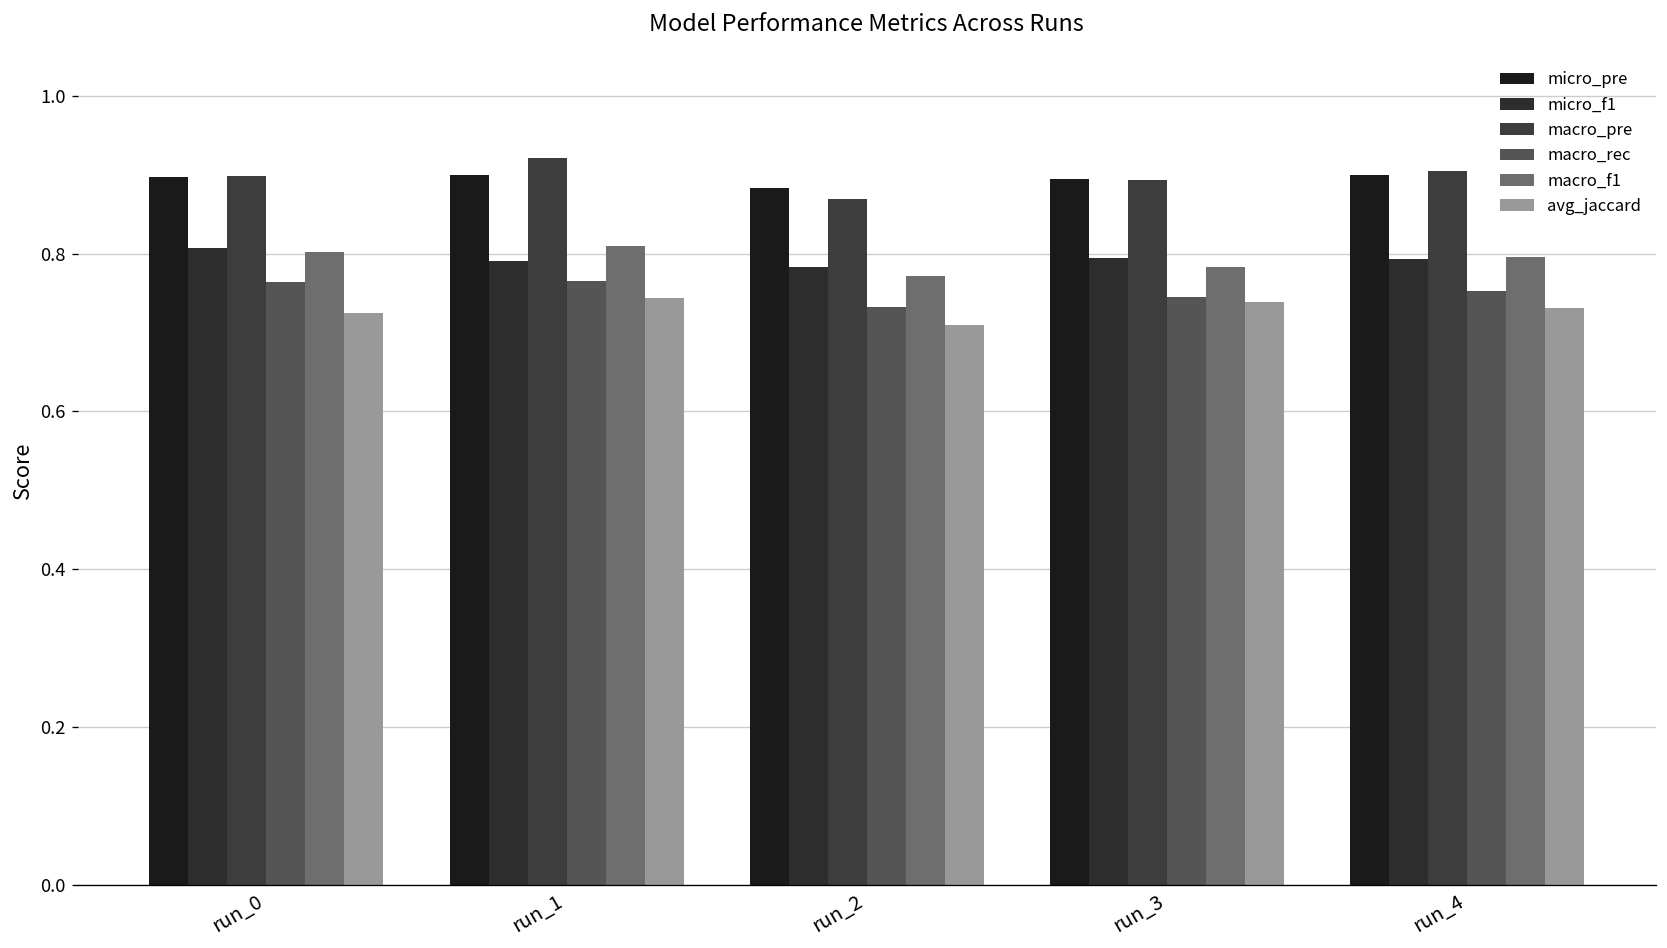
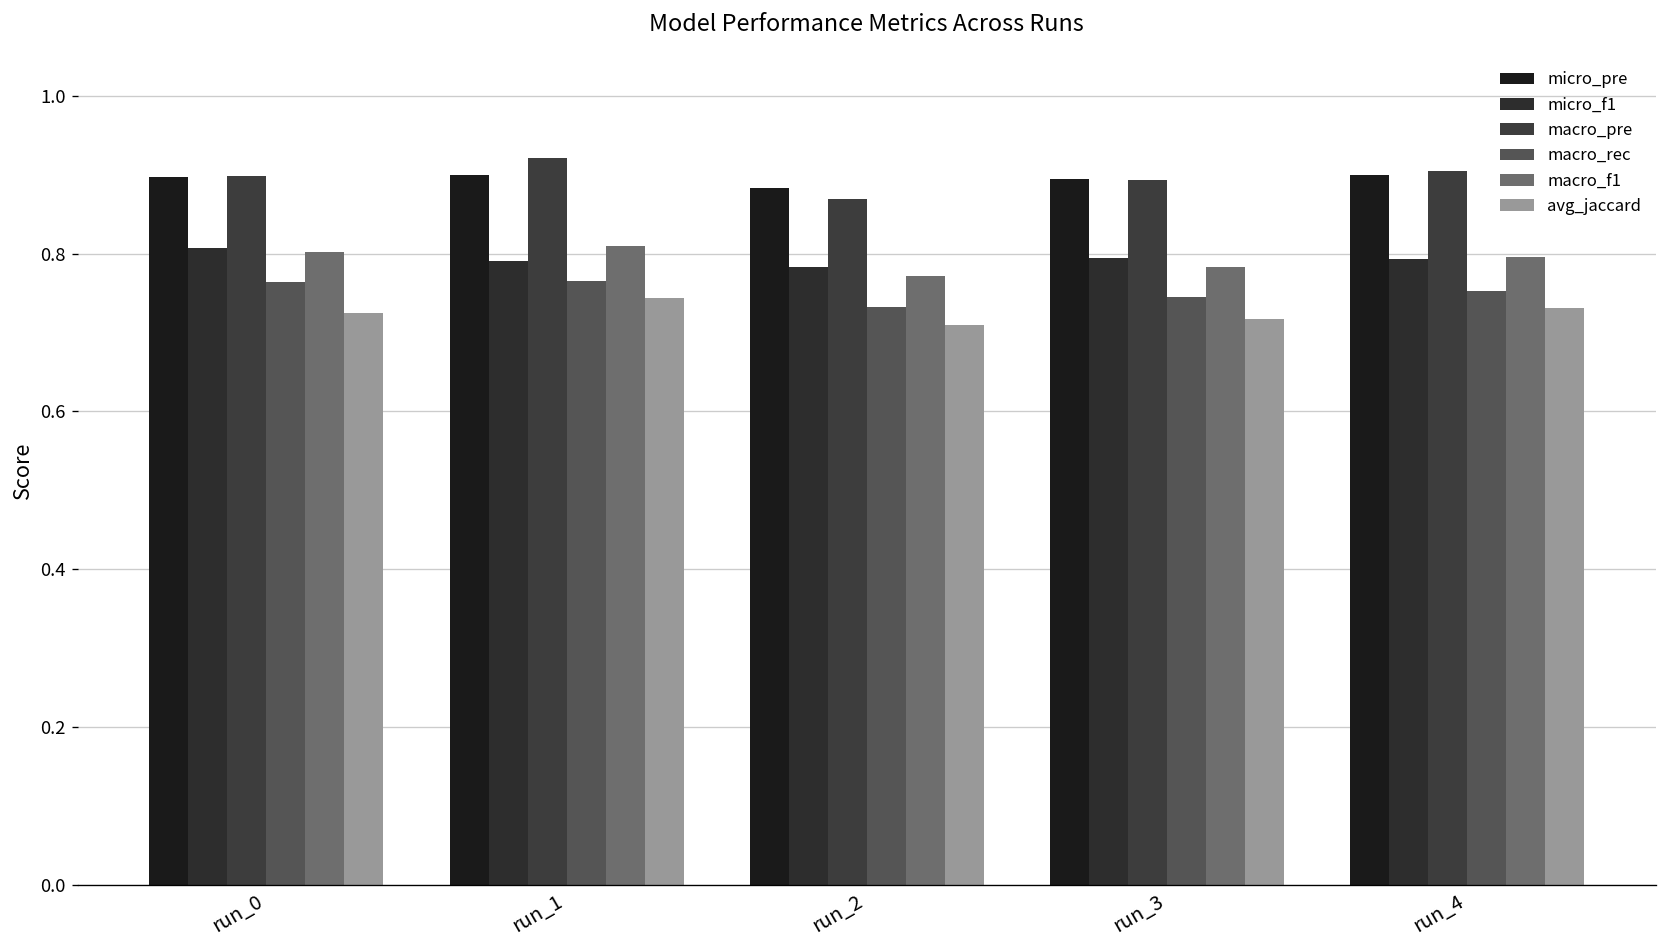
  {
    "avg_jaccard": {
      "run_0": 0.73,
      "run_1": 0.74,
      "run_2": 0.71,
-     "run_3": 0.74,
+     "run_3": 0.72,
      "run_4": 0.73
    }
  }
